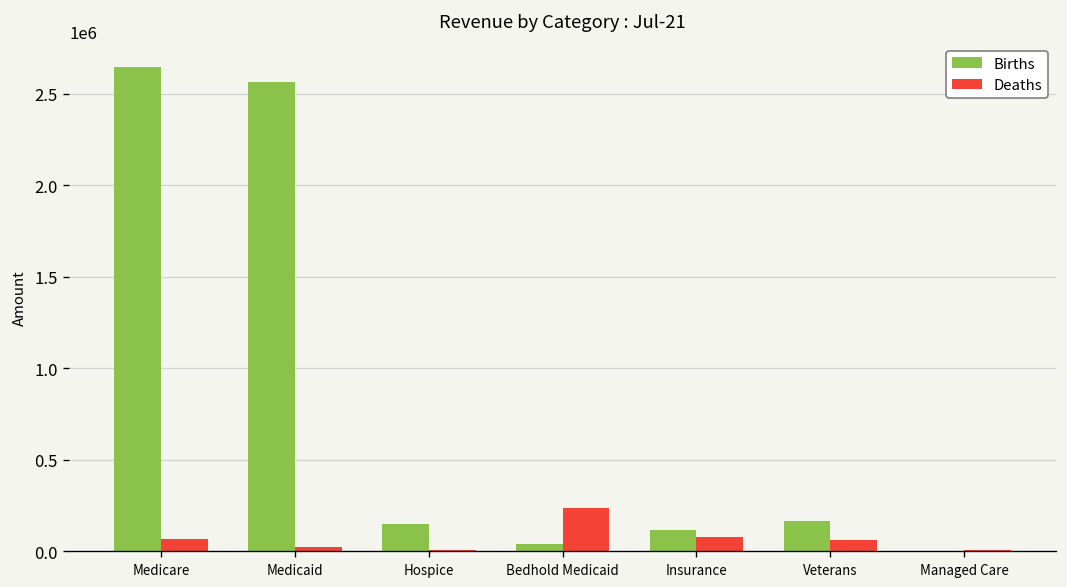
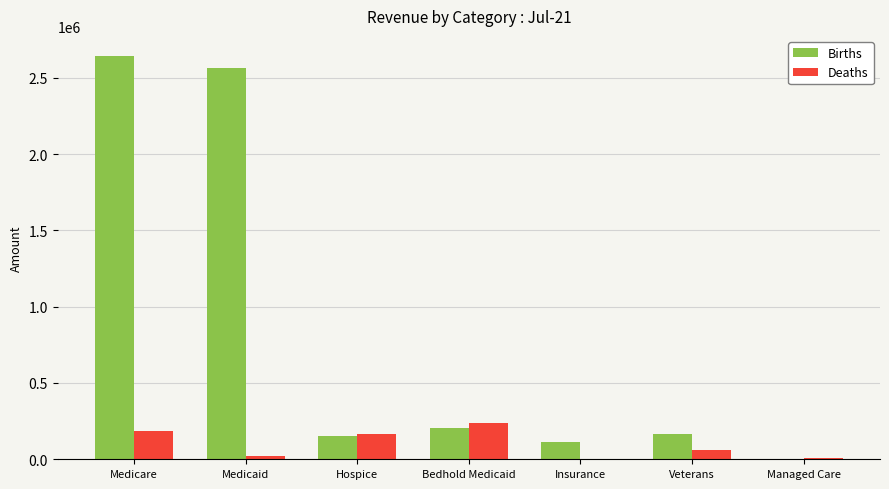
  {
    "Births": {
      "Medicare": 2640000,
      "Medicaid": 2560000,
      "Hospice": 150000,
-     "Bedhold Medicaid": 40000,
+     "Bedhold Medicaid": 210000,
      "Insurance": 110000,
      "Veterans": 170000,
      "Managed Care": 0
    },
    "Deaths": {
-     "Medicare": 70000,
+     "Medicare": 190000,
      "Medicaid": 20000,
-     "Hospice": 10000,
+     "Hospice": 160000,
      "Bedhold Medicaid": 240000,
-     "Insurance": 80000,
+     "Insurance": 0,
      "Veterans": 60000
    }
  }
